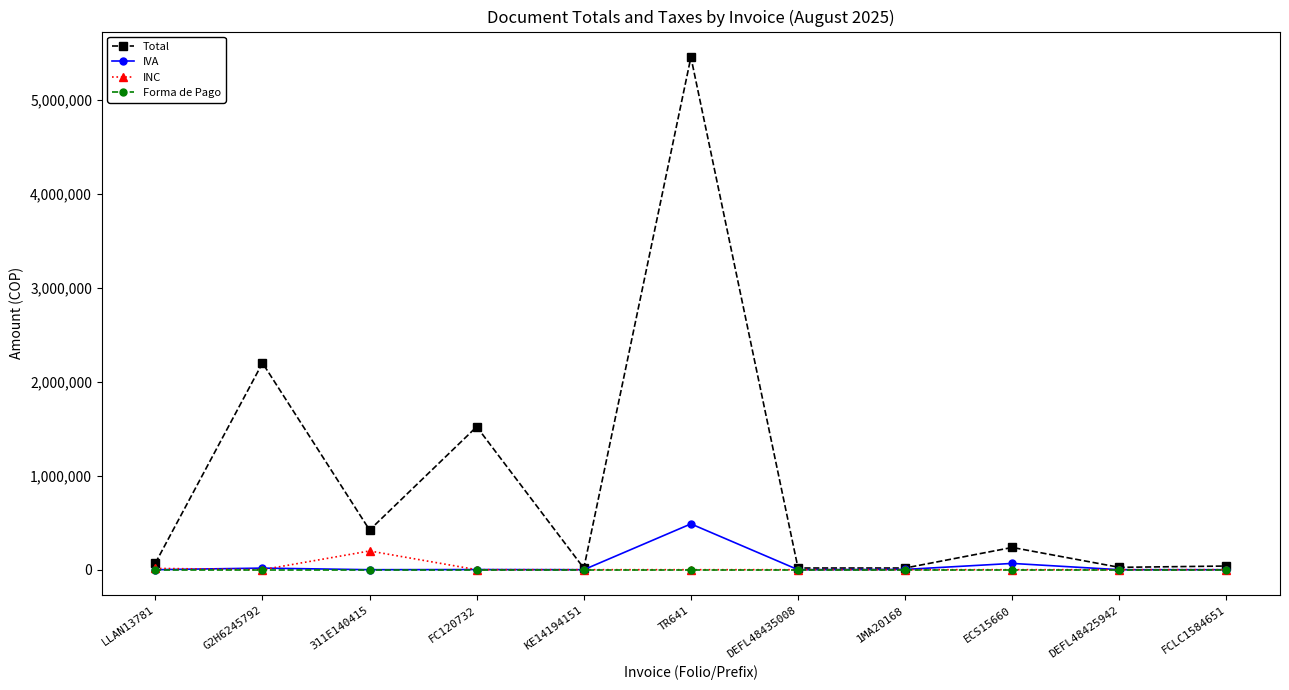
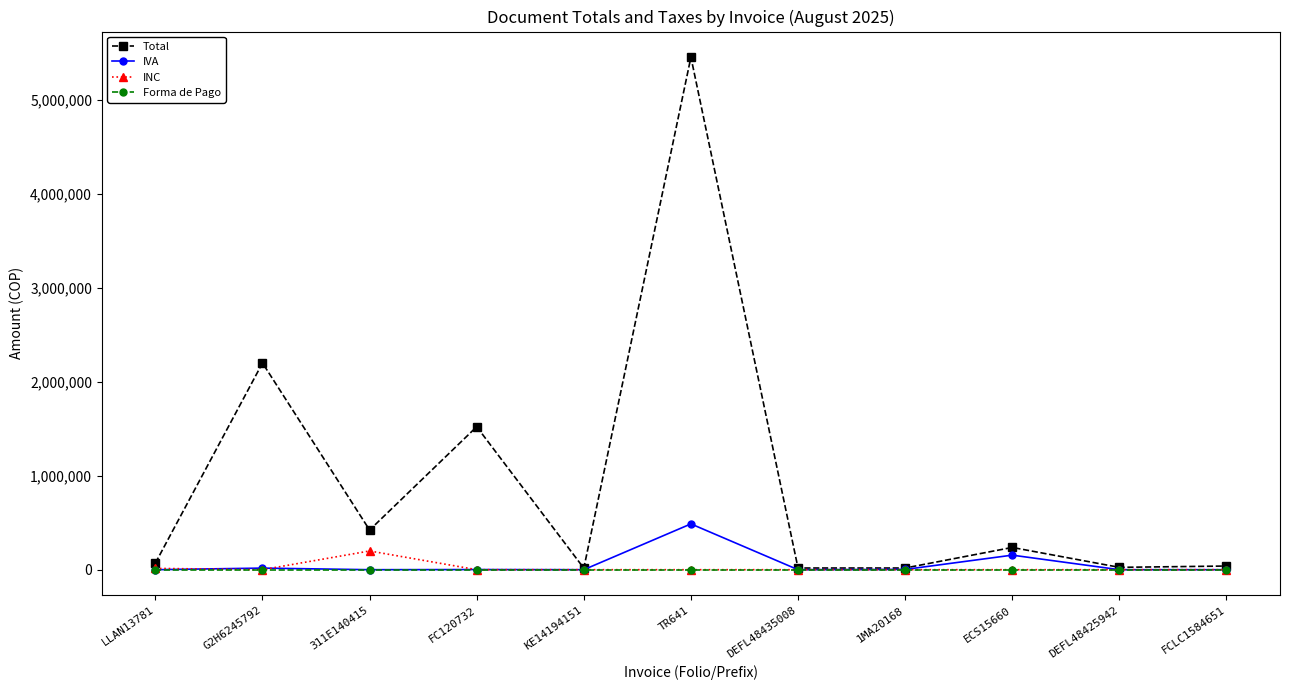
  {
    "Total": {
      "LLAN13781": "100,000",
      "G2H6245792": "2,200,000",
      "311E140415": "400,000",
      "FC120732": "1,500,000",
      "TR641": "5,500,000",
      "ECS15660": "200,000",
      "FCLC1584651": "0"
    },
    "IVA": {
      "TR641": "500,000",
-     "ECS15660": "100,000"
+     "ECS15660": "200,000"
    },
    "INC": {
      "311E140415": "200,000"
    }
  }
